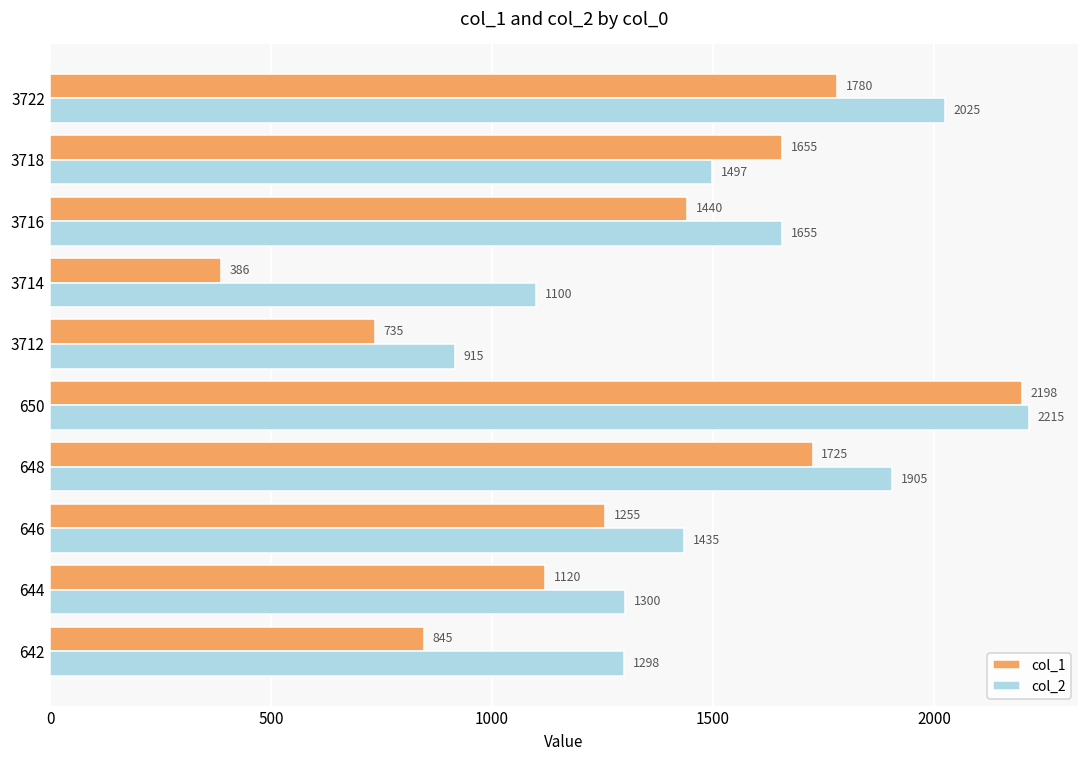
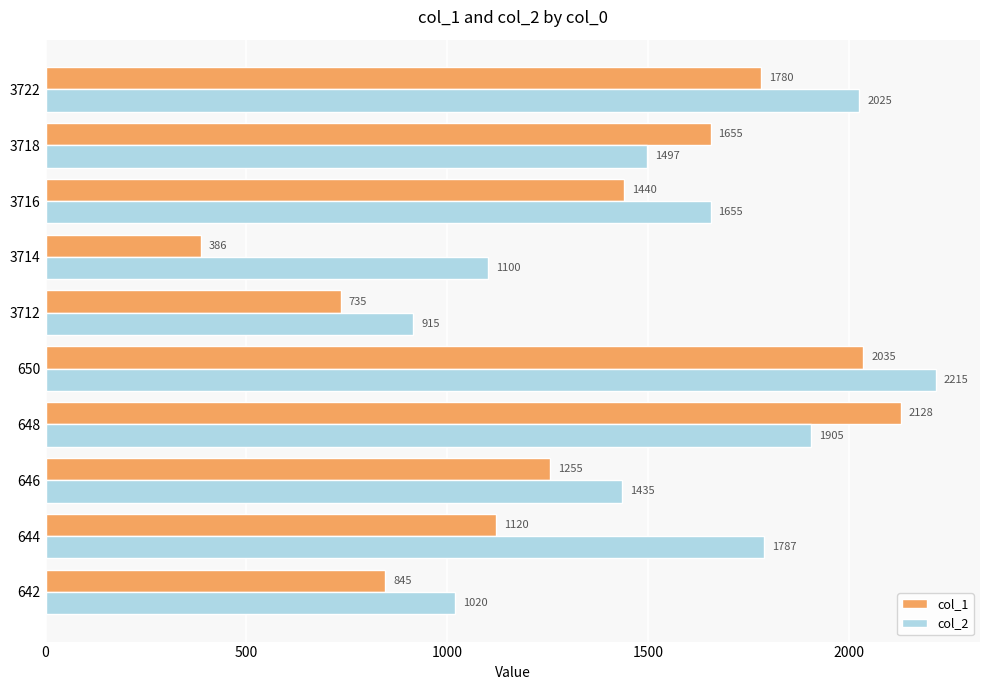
  {
    "col_1": {
      "3722": 1780,
      "3718": 1655,
      "3716": 1440,
      "3714": 386,
      "3712": 735,
-     "650": 2198,
-     "648": 1725,
+     "650": 2035,
+     "648": 2128,
      "646": 1255,
      "644": 1120,
      "642": 845
    },
    "col_2": {
      "3722": 2025,
      "3718": 1497,
      "3716": 1655,
      "3714": 1100,
      "3712": 915,
      "650": 2215,
      "648": 1905,
      "646": 1435,
-     "644": 1300,
-     "642": 1298
+     "644": 1787,
+     "642": 1020
    }
  }
